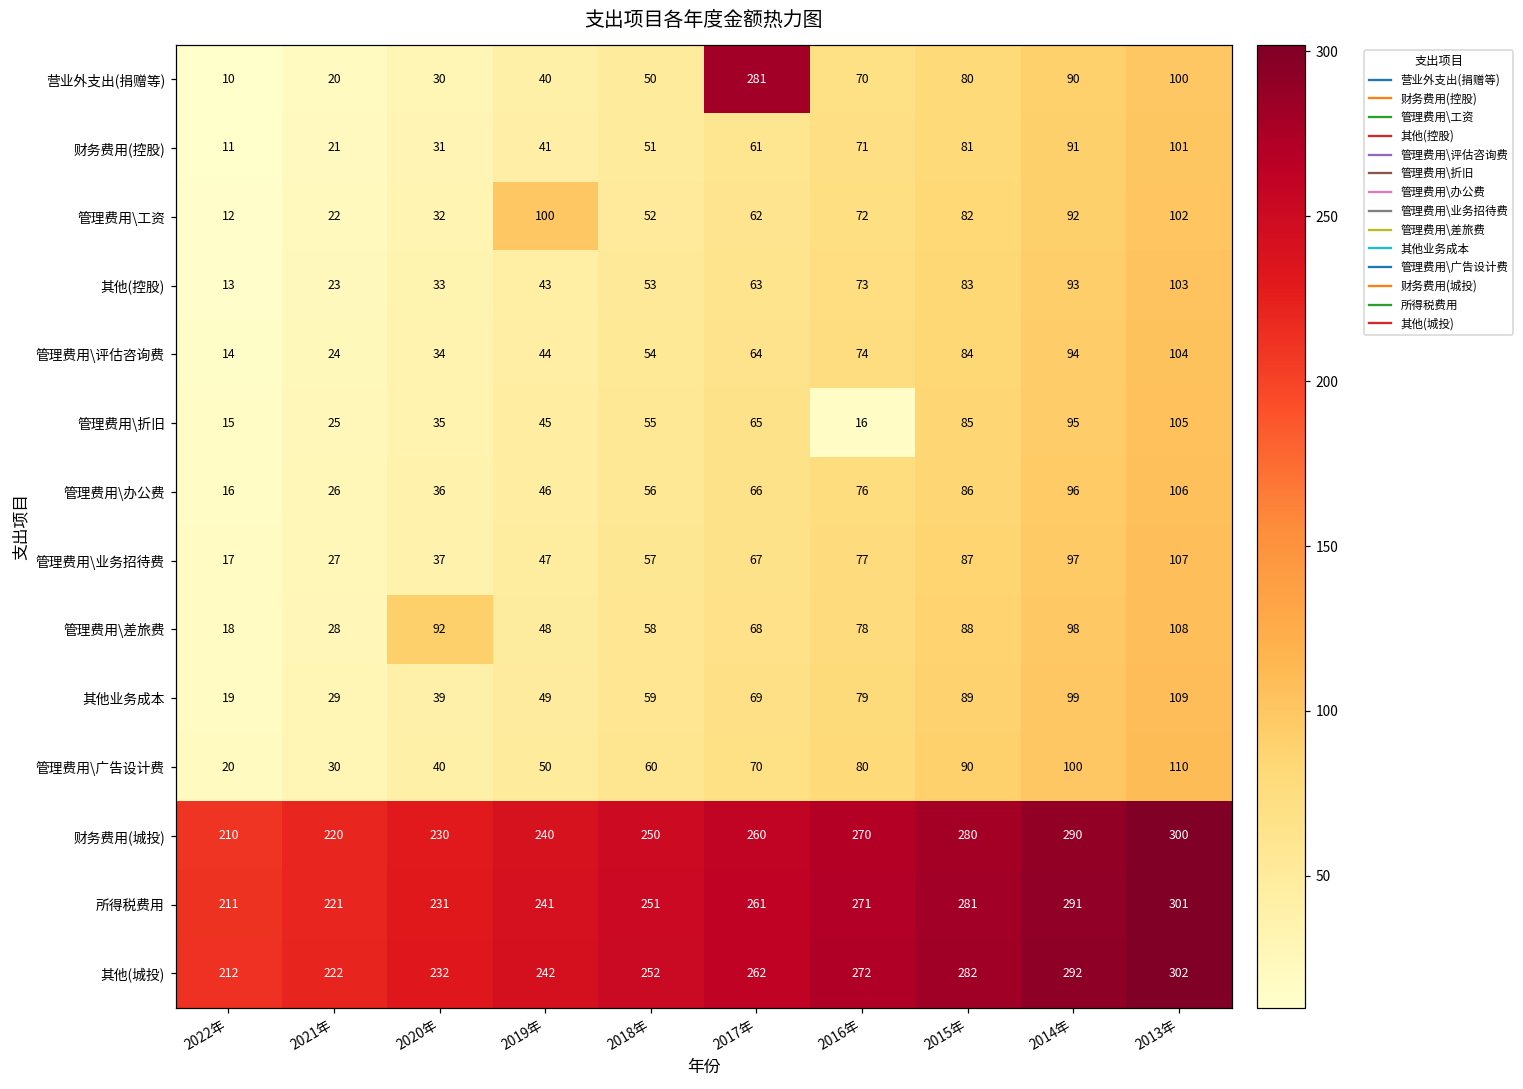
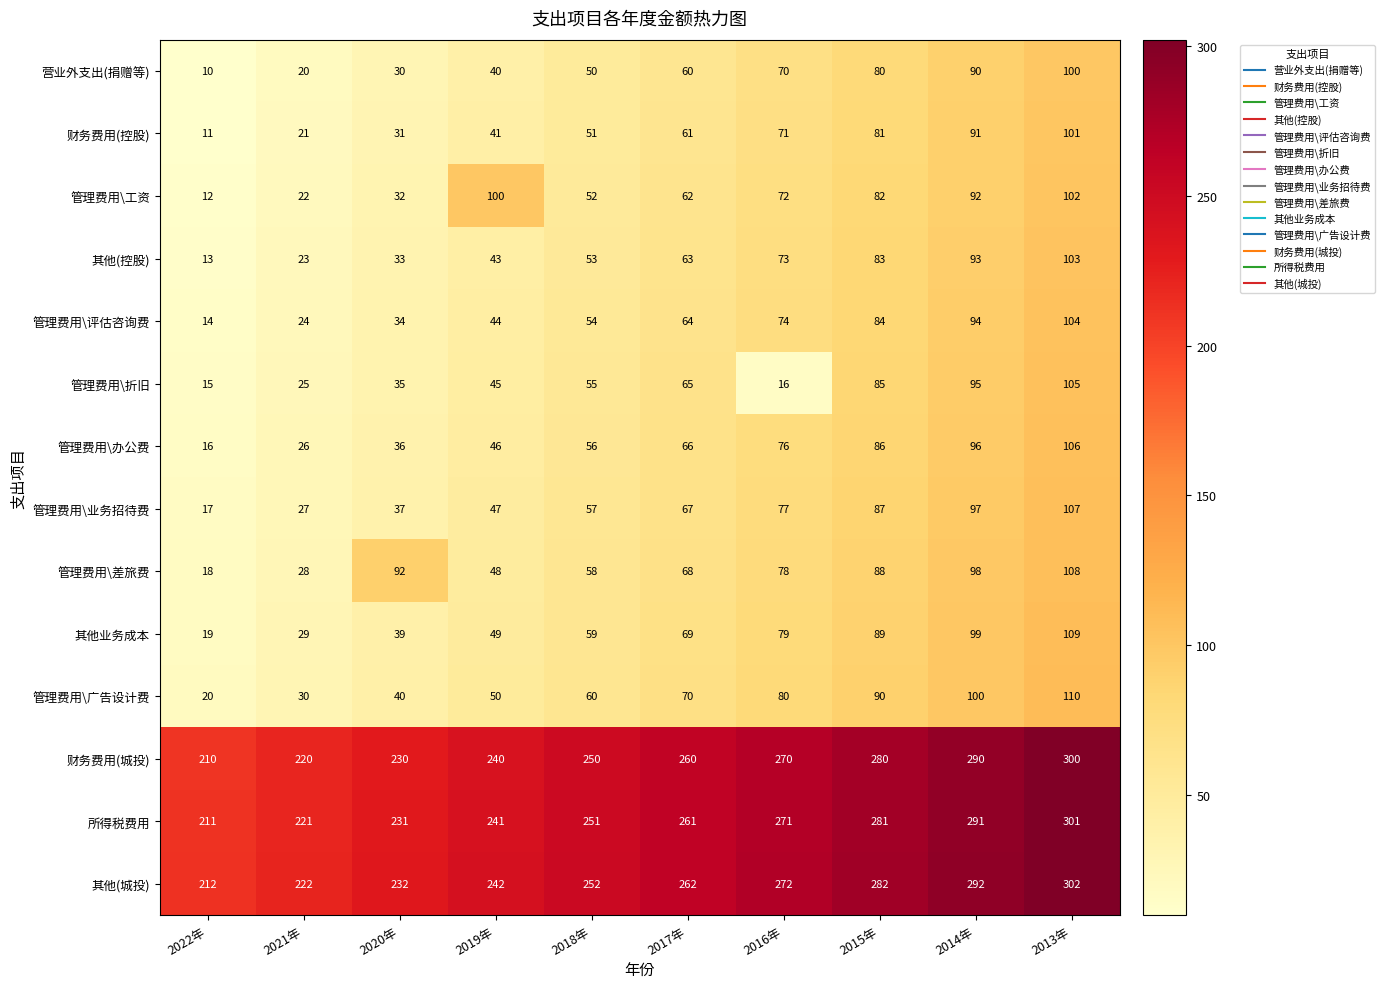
  {
    "营业外支出(捐赠等)": {
      "2022年": 10,
      "2021年": 20,
      "2020年": 30,
      "2019年": 40,
      "2018年": 50,
-     "2017年": 281,
+     "2017年": 60,
      "2016年": 70,
      "2015年": 80,
      "2014年": 90,
      "2013年": 100
    },
    "财务费用(控股)": {
      "2022年": 11,
      "2021年": 21,
      "2020年": 31,
      "2019年": 41,
      "2018年": 51,
      "2017年": 61,
      "2016年": 71,
      "2015年": 81,
      "2014年": 91,
      "2013年": 101
    },
    "管理费用\\工资": {
      "2022年": 12,
      "2021年": 22,
      "2020年": 32,
      "2019年": 100,
      "2018年": 52,
      "2017年": 62,
      "2016年": 72,
      "2015年": 82,
      "2014年": 92,
      "2013年": 102
    },
    "其他(控股)": {
      "2022年": 13,
      "2021年": 23,
      "2020年": 33,
      "2019年": 43,
      "2018年": 53,
      "2017年": 63,
      "2016年": 73,
      "2015年": 83,
      "2014年": 93,
      "2013年": 103
    },
    "管理费用\\评估咨询费": {
      "2022年": 14,
      "2021年": 24,
      "2020年": 34,
      "2019年": 44,
      "2018年": 54,
      "2017年": 64,
      "2016年": 74,
      "2015年": 84,
      "2014年": 94,
      "2013年": 104
    },
    "管理费用\\折旧": {
      "2022年": 15,
      "2021年": 25,
      "2020年": 35,
      "2019年": 45,
      "2018年": 55,
      "2017年": 65,
      "2016年": 16,
      "2015年": 85,
      "2014年": 95,
      "2013年": 105
    },
    "管理费用\\办公费": {
      "2022年": 16,
      "2021年": 26,
      "2020年": 36,
      "2019年": 46,
      "2018年": 56,
      "2017年": 66,
      "2016年": 76,
      "2015年": 86,
      "2014年": 96,
      "2013年": 106
    },
    "管理费用\\业务招待费": {
      "2022年": 17,
      "2021年": 27,
      "2020年": 37,
      "2019年": 47,
      "2018年": 57,
      "2017年": 67,
      "2016年": 77,
      "2015年": 87,
      "2014年": 97,
      "2013年": 107
    },
    "管理费用\\差旅费": {
      "2022年": 18,
      "2021年": 28,
      "2020年": 92,
      "2019年": 48,
      "2018年": 58,
      "2017年": 68,
      "2016年": 78,
      "2015年": 88,
      "2014年": 98,
      "2013年": 108
    },
    "其他业务成本": {
      "2022年": 19,
      "2021年": 29,
      "2020年": 39,
      "2019年": 49,
      "2018年": 59,
      "2017年": 69,
      "2016年": 79,
      "2015年": 89,
      "2014年": 99,
      "2013年": 109
    },
    "管理费用\\广告设计费": {
      "2022年": 20,
      "2021年": 30,
      "2020年": 40,
      "2019年": 50,
      "2018年": 60,
      "2017年": 70,
      "2016年": 80,
      "2015年": 90,
      "2014年": 100,
      "2013年": 110
    },
    "财务费用(城投)": {
      "2022年": 210,
      "2021年": 220,
      "2020年": 230,
      "2019年": 240,
      "2018年": 250,
      "2017年": 260,
      "2016年": 270,
      "2015年": 280,
      "2014年": 290,
      "2013年": 300
    },
    "所得税费用": {
      "2022年": 211,
      "2021年": 221,
      "2020年": 231,
      "2019年": 241,
      "2018年": 251,
      "2017年": 261,
      "2016年": 271,
      "2015年": 281,
      "2014年": 291,
      "2013年": 301
    },
    "其他(城投)": {
      "2022年": 212,
      "2021年": 222,
      "2020年": 232,
      "2019年": 242,
      "2018年": 252,
      "2017年": 262,
      "2016年": 272,
      "2015年": 282,
      "2014年": 292,
      "2013年": 302
    }
  }
